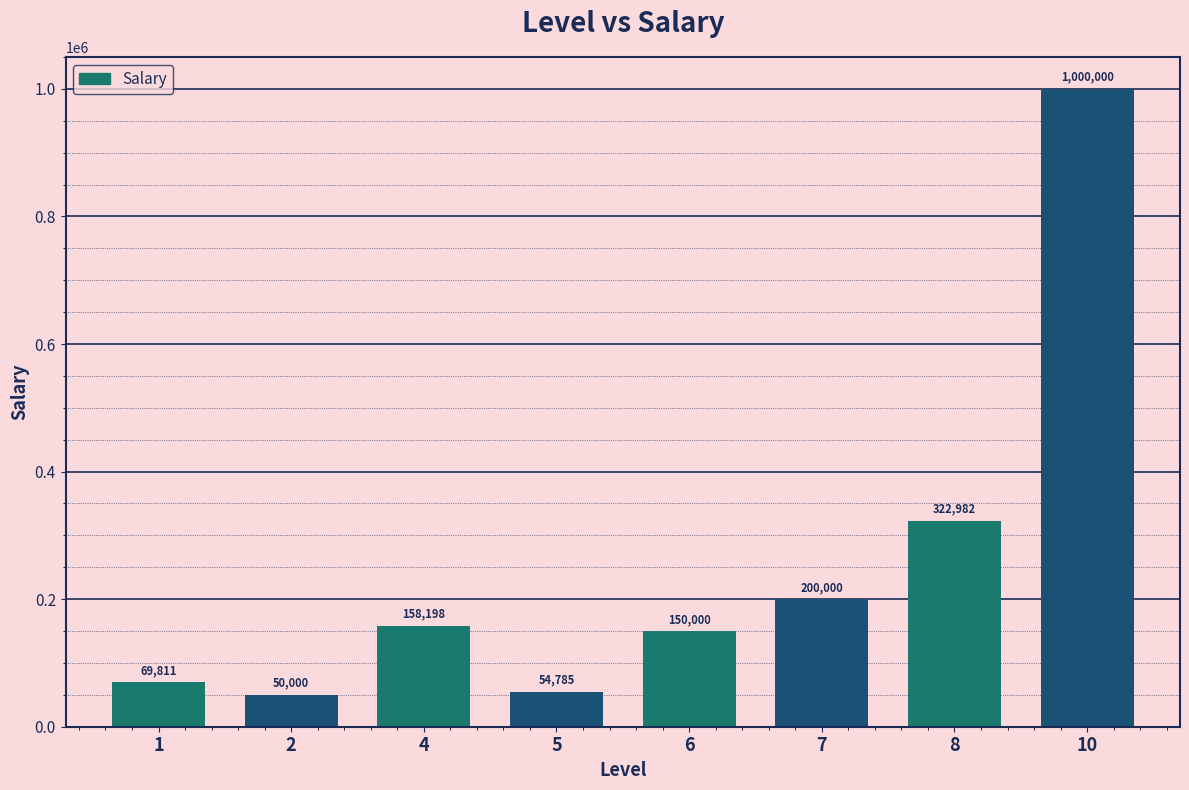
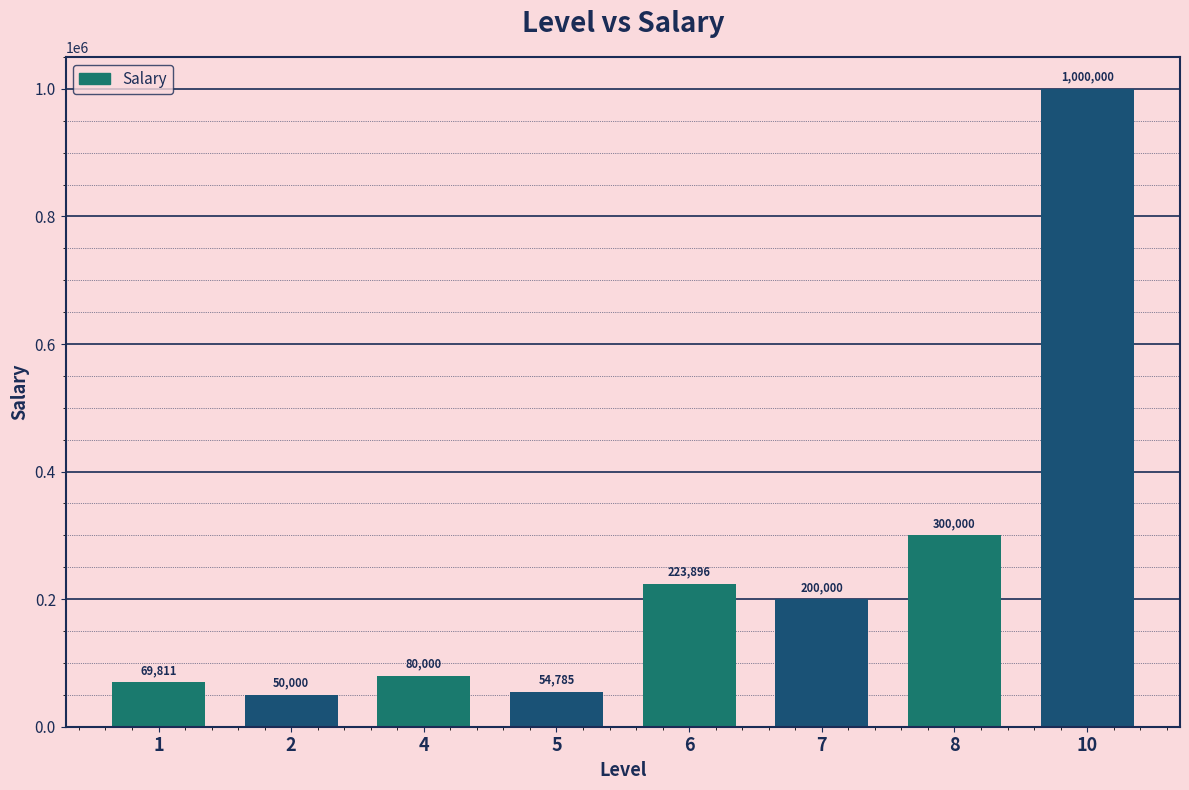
  {
    "1": "69,811",
    "2": "50,000",
-   "4": "158,198",
+   "4": "80,000",
    "5": "54,785",
-   "6": "150,000",
+   "6": "223,896",
    "7": "200,000",
-   "8": "322,982",
+   "8": "300,000",
    "10": "1,000,000"
  }
